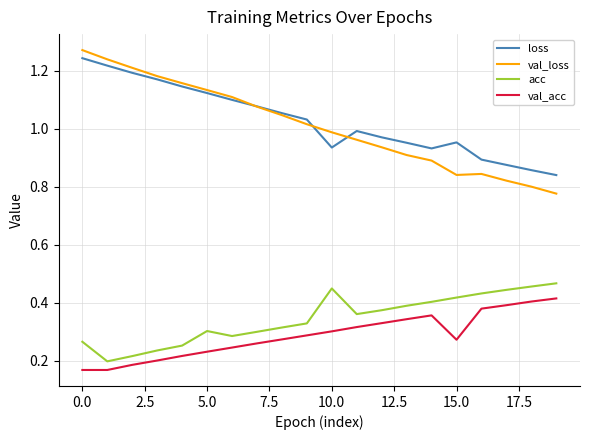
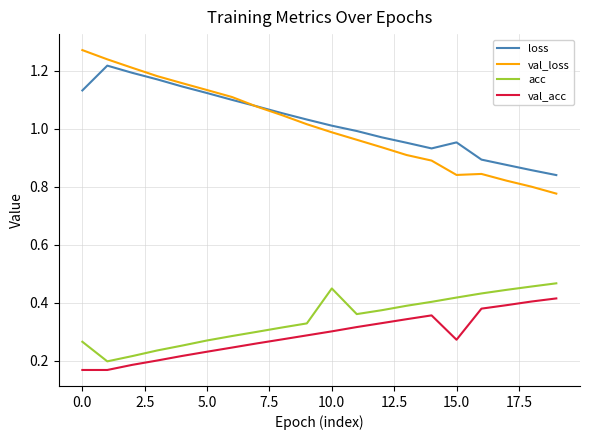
  {
    "loss": {
-     "0.0": 1.24,
+     "0.0": 1.13,
      "5.0": 1.12,
-     "10.0": 0.93,
+     "10.0": 1.01,
      "15.0": 0.95
    },
    "val_loss": {
      "0.0": 1.27,
      "5.0": 1.13,
      "10.0": 0.99,
      "15.0": 0.84
    },
    "acc": {
      "0.0": 0.26,
-     "5.0": 0.30,
+     "5.0": 0.27,
      "10.0": 0.45,
      "15.0": 0.42
    },
    "val_acc": {
      "0.0": 0.17,
      "5.0": 0.23,
      "10.0": 0.30,
      "15.0": 0.27
    }
  }
